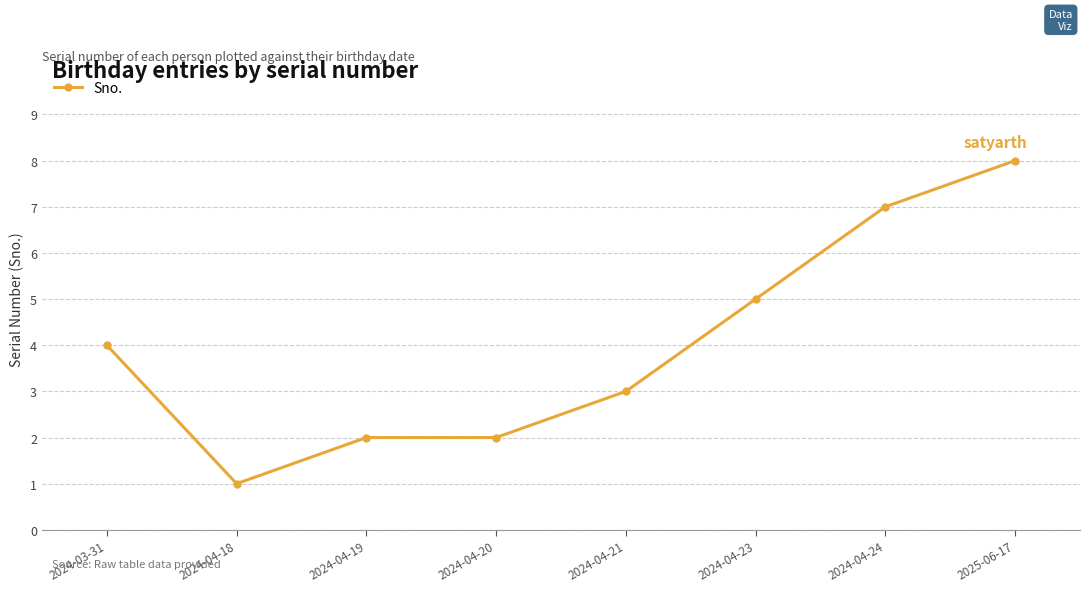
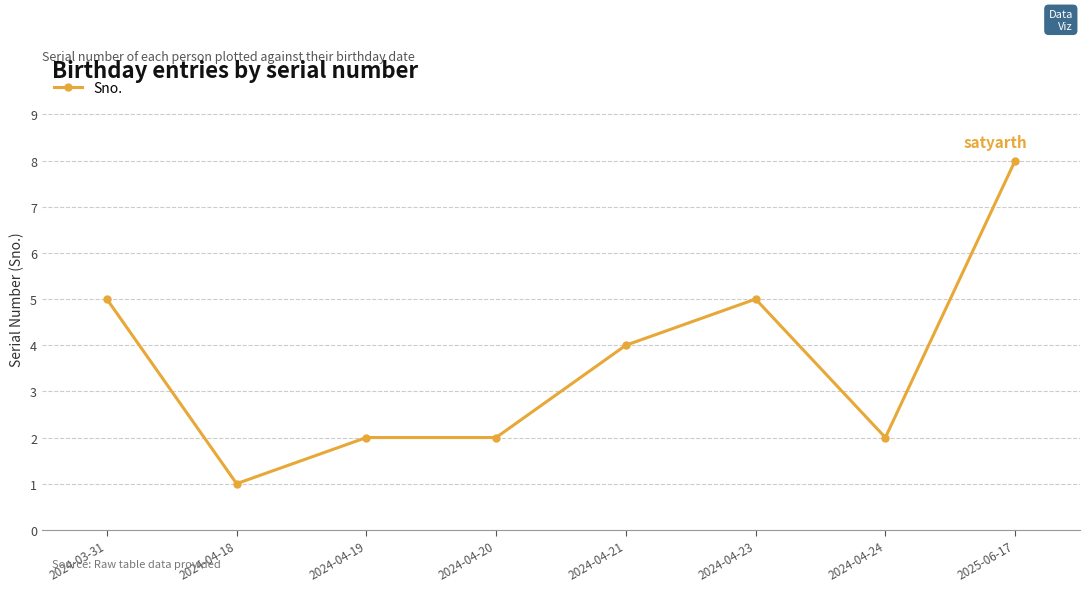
  {
-   "2024-03-31": 4,
+   "2024-03-31": 5,
    "2024-04-18": 1,
    "2024-04-19": 2,
    "2024-04-20": 2,
-   "2024-04-21": 3,
+   "2024-04-21": 4,
    "2024-04-23": 5,
-   "2024-04-24": 7,
+   "2024-04-24": 2,
    "2025-06-17": 8
  }
